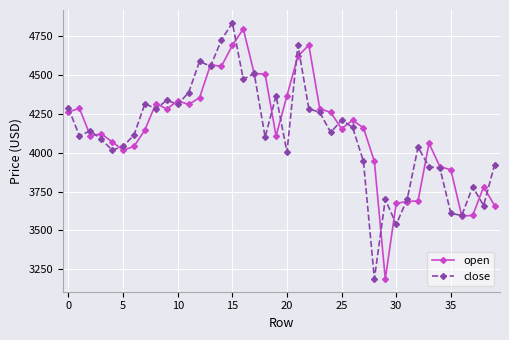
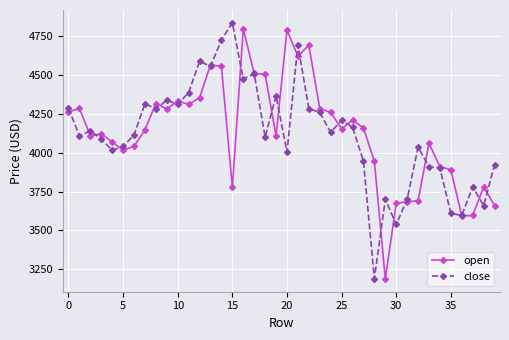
  {
    "open": {
      "0": 4260,
      "5": 4020,
      "10": 4330,
-     "15": 4690,
-     "20": 4370,
+     "15": 3780,
+     "20": 4790,
      "25": 4150,
      "30": 3670,
      "35": 3890
    },
    "close": {
      "0": 4290,
      "5": 4040,
      "10": 4310,
      "15": 4830,
      "20": 4000,
      "25": 4210,
      "30": 3540,
      "35": 3610
    }
  }
